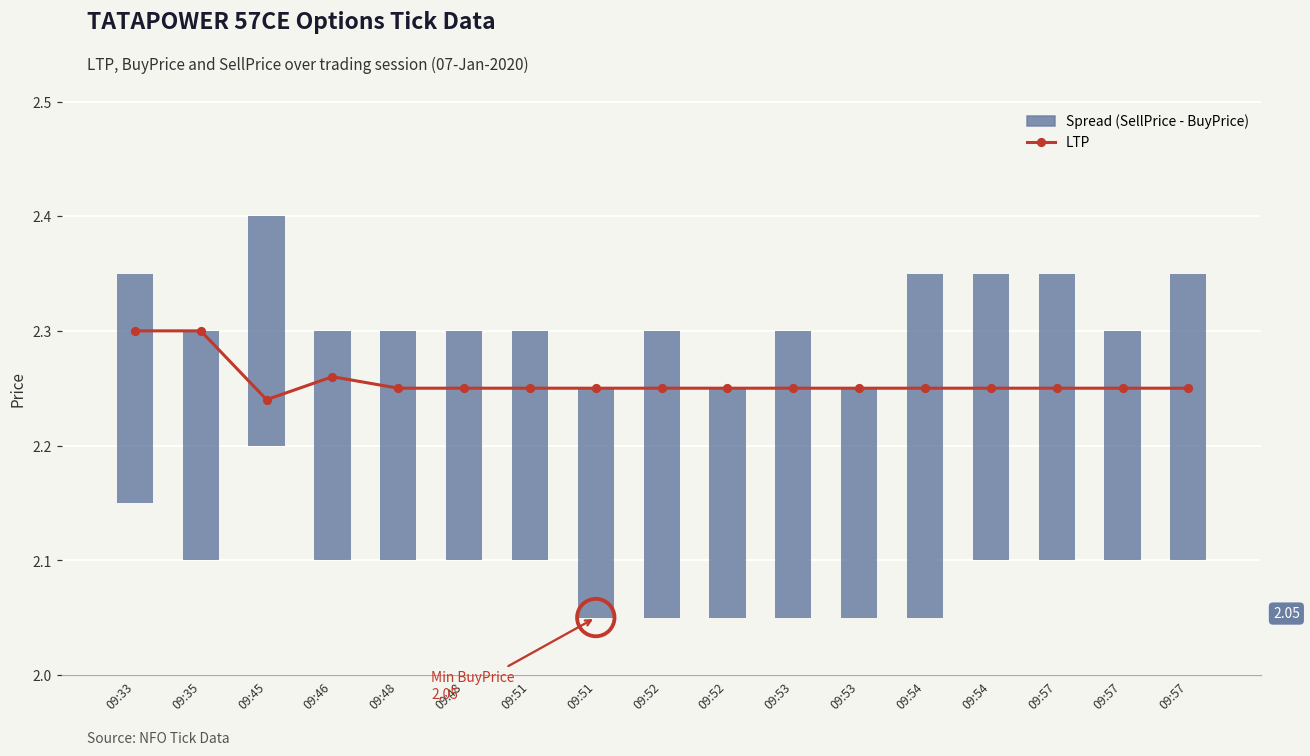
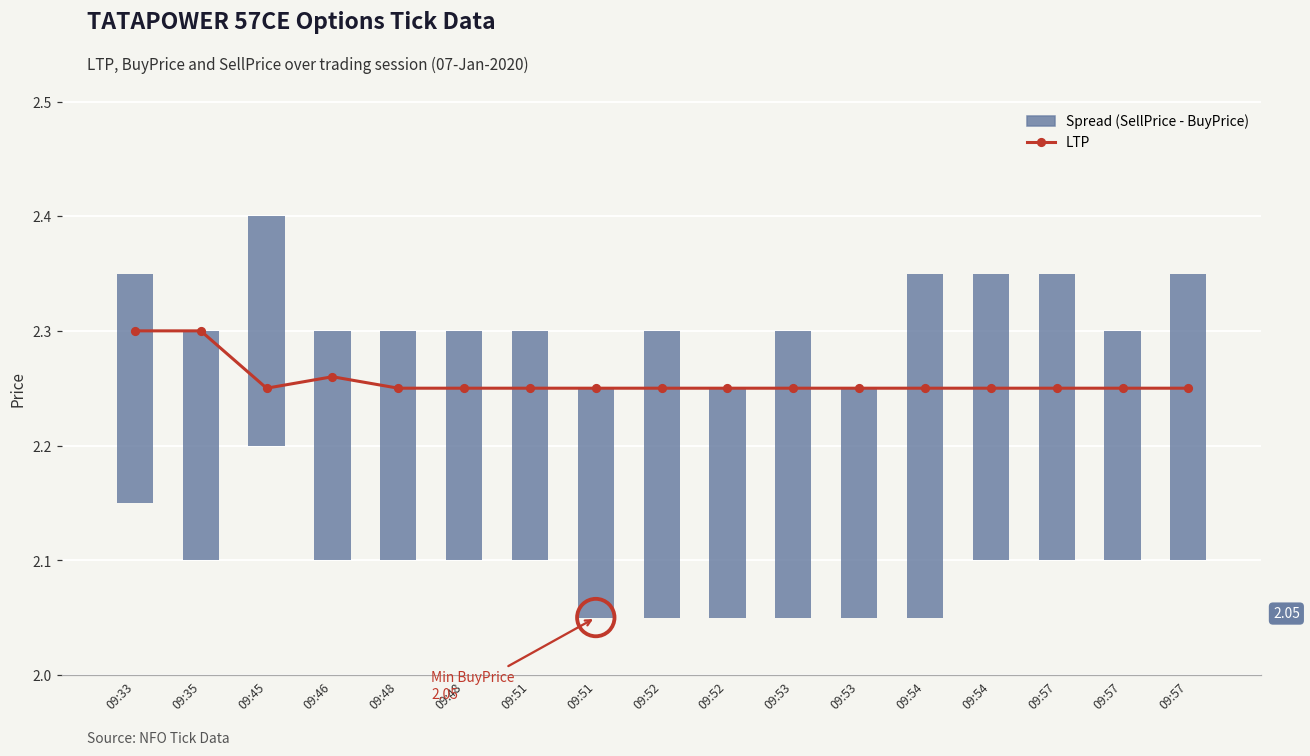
  {
    "LTP": {
      "09:33": 2.30,
      "09:35": 2.30,
-     "09:45": 2.24,
+     "09:45": 2.25,
      "09:46": 2.26
    }
  }
